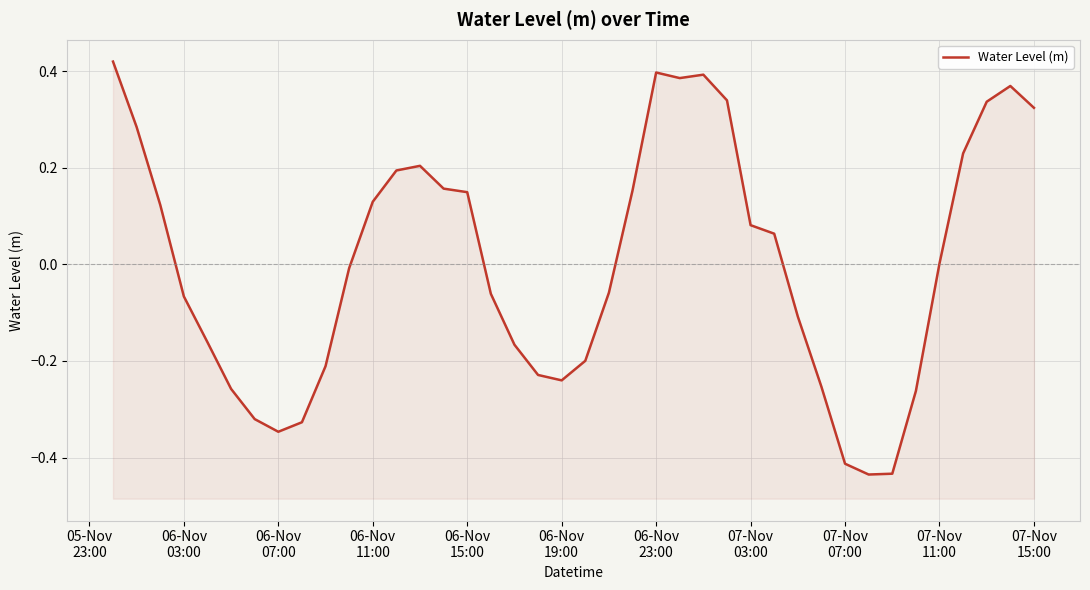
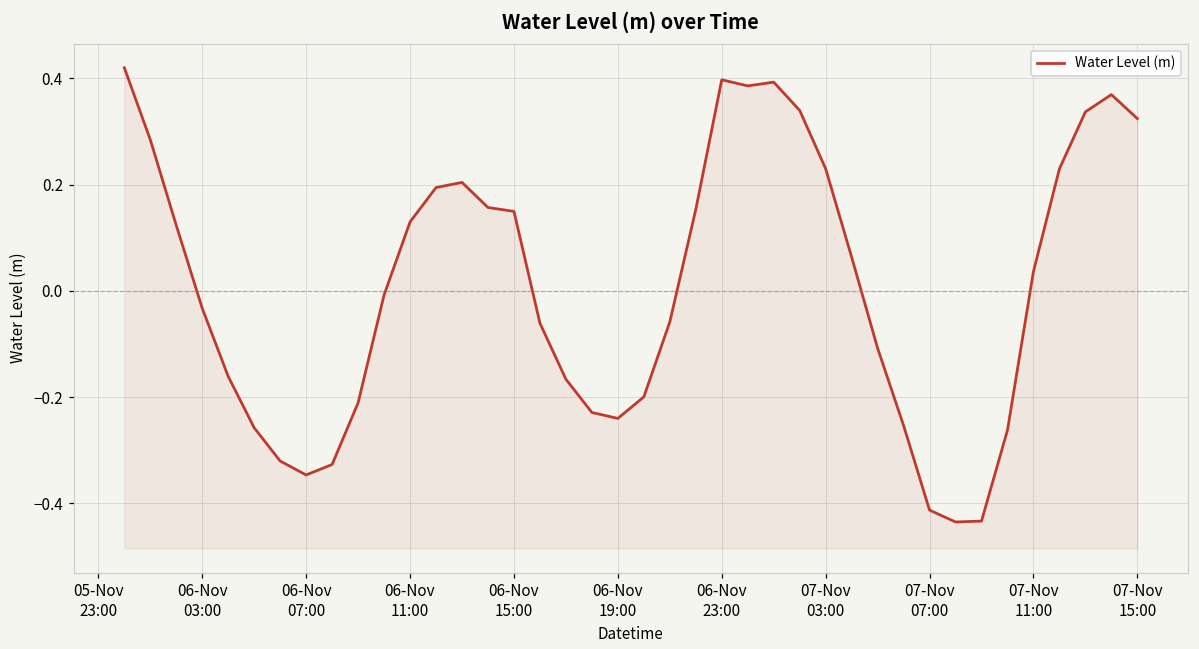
  {
-   "06-Nov 03:00": -0.07,
+   "06-Nov 03:00": -0.03,
    "06-Nov 07:00": -0.35,
    "06-Nov 11:00": 0.13,
    "06-Nov 15:00": 0.15,
    "06-Nov 19:00": -0.24,
    "06-Nov 23:00": 0.40,
-   "07-Nov 03:00": 0.08,
+   "07-Nov 03:00": 0.23,
    "07-Nov 07:00": -0.41,
-   "07-Nov 11:00": 0.00,
+   "07-Nov 11:00": 0.04,
    "07-Nov 15:00": 0.32
  }
